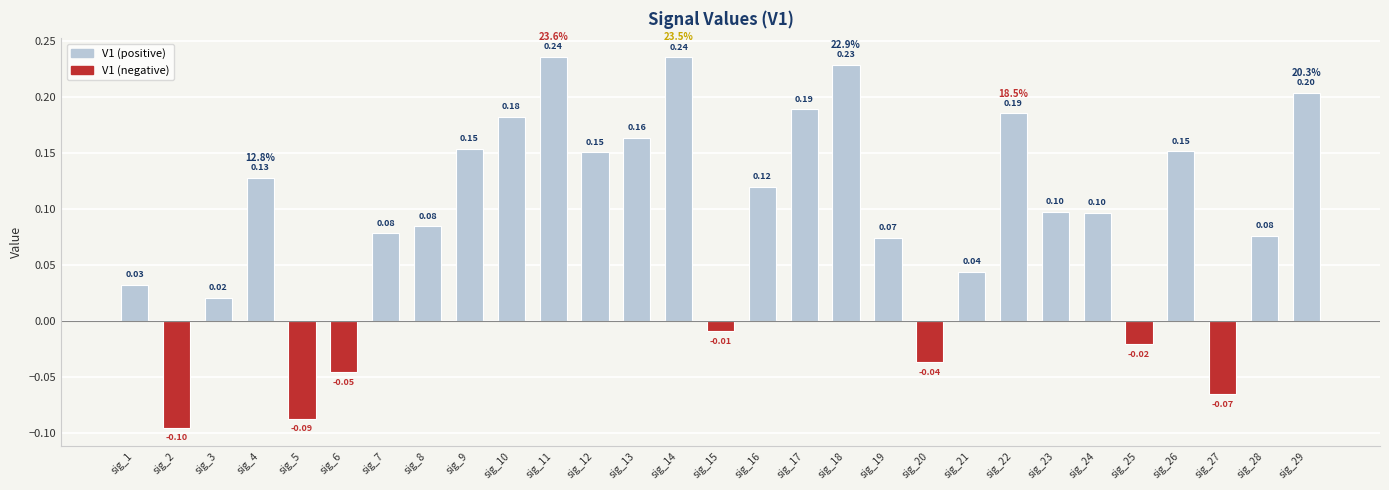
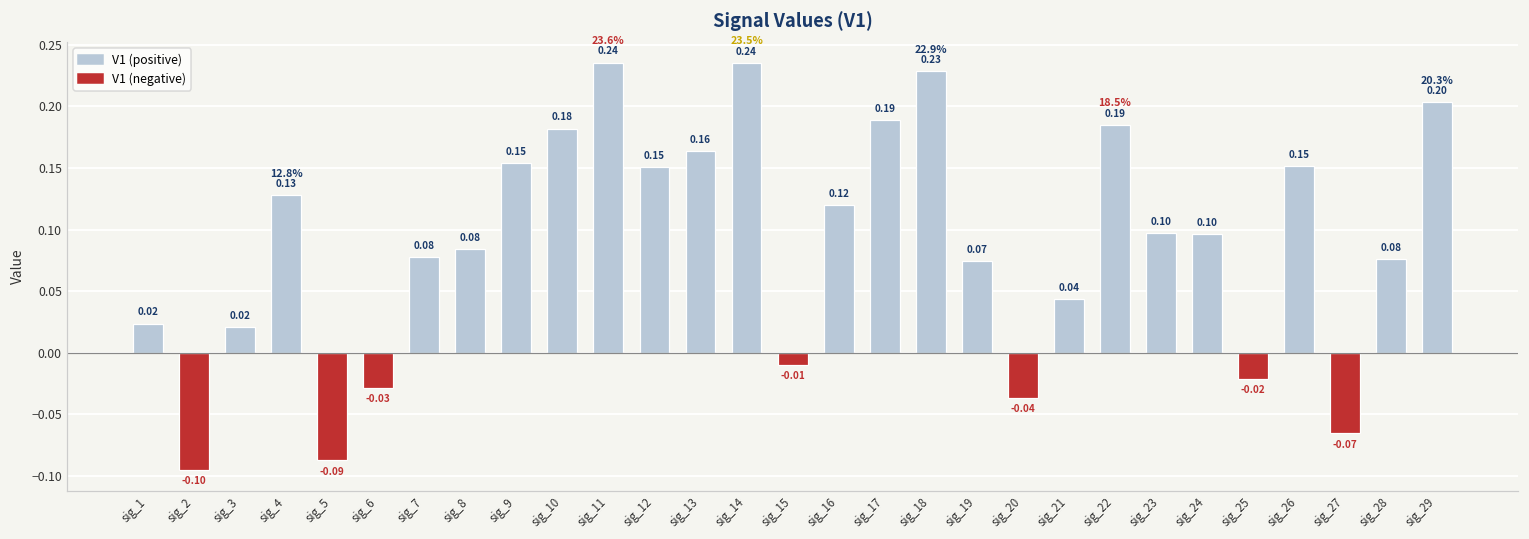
  {
-   "sig_1": 0.03,
+   "sig_1": 0.02,
    "sig_2": -0.10,
    "sig_3": 0.02,
    "sig_4": 0.13,
    "sig_5": -0.09,
-   "sig_6": -0.05,
+   "sig_6": -0.03,
    "sig_7": 0.08,
    "sig_8": 0.08,
    "sig_9": 0.15,
    "sig_10": 0.18,
    "sig_11": 0.24,
    "sig_12": 0.15,
    "sig_13": 0.16,
    "sig_14": 0.24,
    "sig_15": -0.01,
    "sig_16": 0.12,
    "sig_17": 0.19,
    "sig_18": 0.23,
    "sig_19": 0.07,
    "sig_20": -0.04,
    "sig_21": 0.04,
    "sig_22": 0.19,
    "sig_23": 0.10,
    "sig_24": 0.10,
    "sig_25": -0.02,
    "sig_26": 0.15,
    "sig_27": -0.07,
    "sig_28": 0.08,
    "sig_29": 0.20
  }
